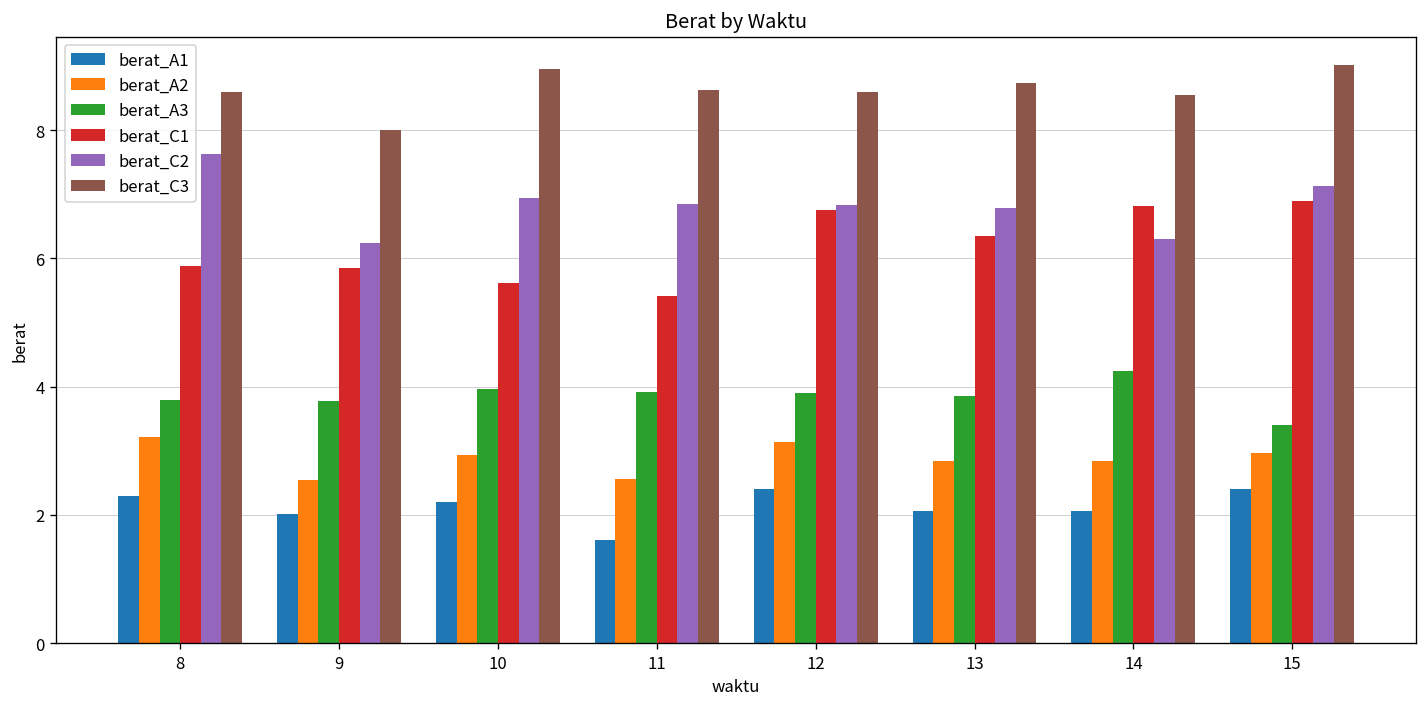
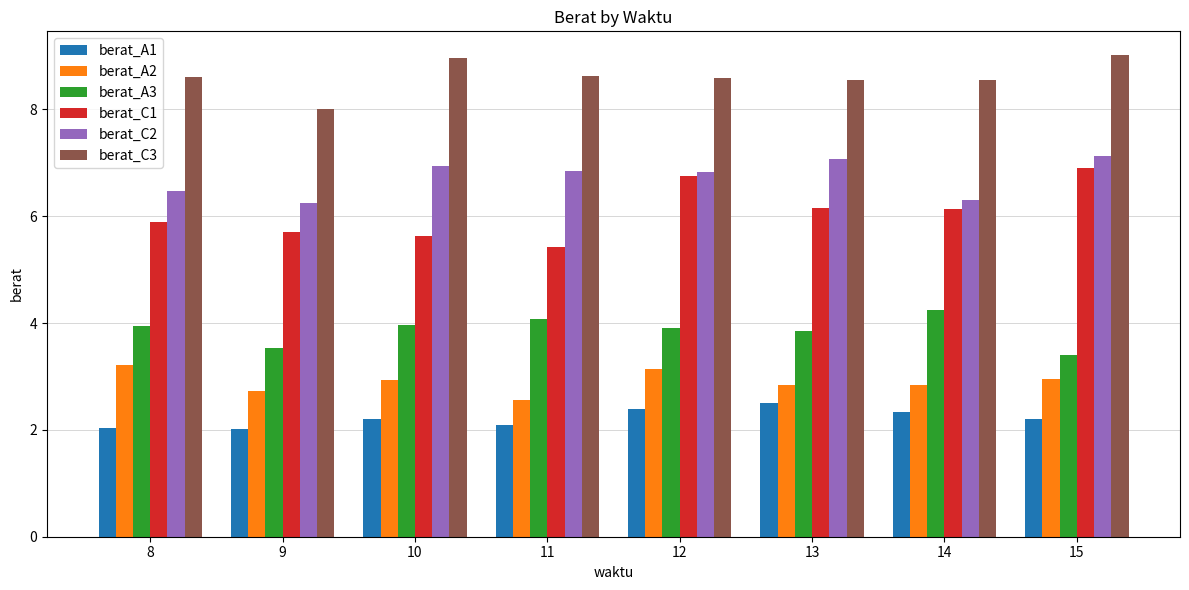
  {
    "berat_A1": {
-     "8": 2.3,
+     "8": 2.0,
      "9": 2.0,
      "10": 2.2,
-     "11": 1.6,
+     "11": 2.1,
      "12": 2.4,
-     "13": 2.1,
-     "14": 2.1,
-     "15": 2.4
+     "13": 2.5,
+     "14": 2.3,
+     "15": 2.2
    },
    "berat_A2": {
      "8": 3.2,
-     "9": 2.5,
+     "9": 2.7,
      "10": 2.9,
      "11": 2.6,
      "12": 3.1,
      "13": 2.8,
      "14": 2.8,
      "15": 3.0
    },
    "berat_A3": {
-     "8": 3.8,
-     "9": 3.8,
+     "8": 4.0,
+     "9": 3.5,
      "10": 4.0,
-     "11": 3.9,
+     "11": 4.1,
      "12": 3.9,
      "13": 3.9,
      "14": 4.2,
      "15": 3.4
    },
    "berat_C1": {
      "8": 5.9,
-     "9": 5.9,
+     "9": 5.7,
      "10": 5.6,
      "11": 5.4,
      "12": 6.8,
-     "13": 6.4,
-     "14": 6.8,
+     "13": 6.2,
+     "14": 6.1,
      "15": 6.9
    },
    "berat_C2": {
-     "8": 7.6,
+     "8": 6.5,
      "9": 6.2,
      "10": 6.9,
      "11": 6.9,
      "12": 6.8,
-     "13": 6.8,
+     "13": 7.1,
      "14": 6.3,
      "15": 7.1
    },
    "berat_C3": {
      "8": 8.6,
      "9": 8.0,
      "10": 9.0,
      "11": 8.6,
      "12": 8.6,
-     "13": 8.7,
+     "13": 8.5,
      "14": 8.6,
      "15": 9.0
    }
  }
